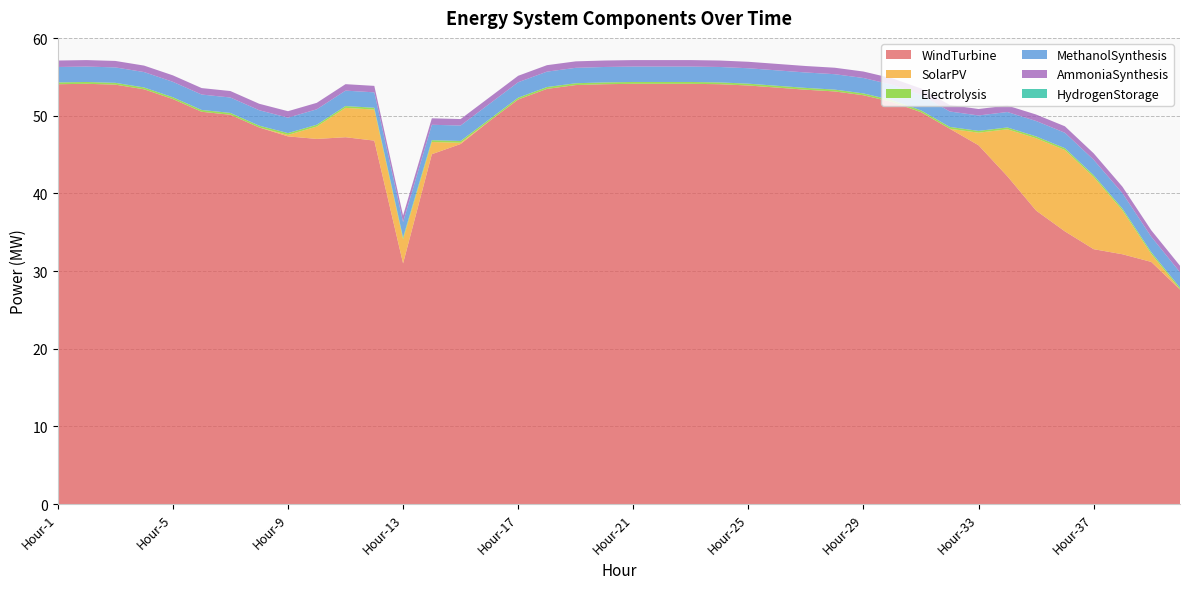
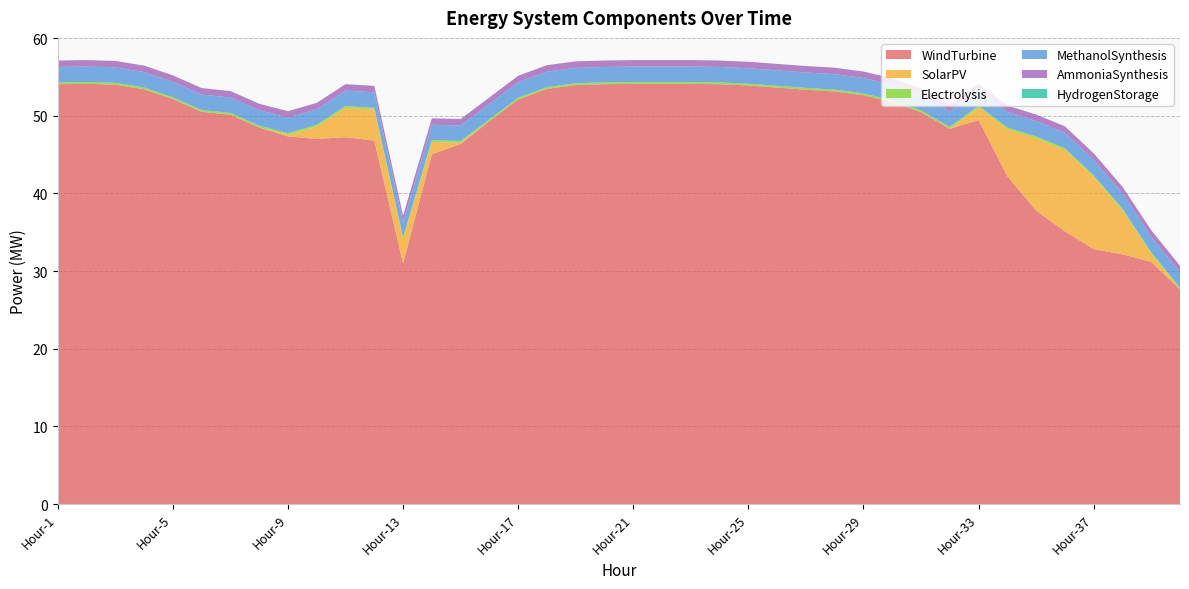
  {
    "WindTurbine": {
      "Hour-13": 31,
-     "Hour-33": 46,
+     "Hour-33": 49,
      "Hour-37": 33
    },
    "MethanolSynthesis": {
      "Hour-1": 2,
      "Hour-5": 2,
      "Hour-9": 2,
      "Hour-13": 2,
      "Hour-17": 2,
      "Hour-21": 2,
      "Hour-25": 2,
      "Hour-29": 2,
      "Hour-37": 2
    }
  }
